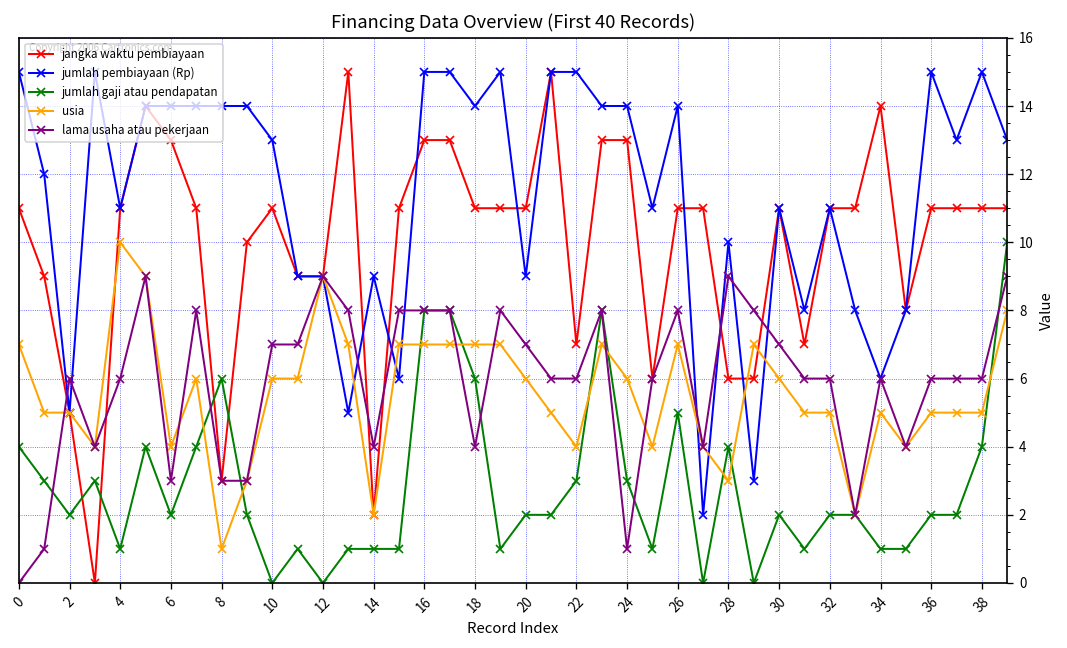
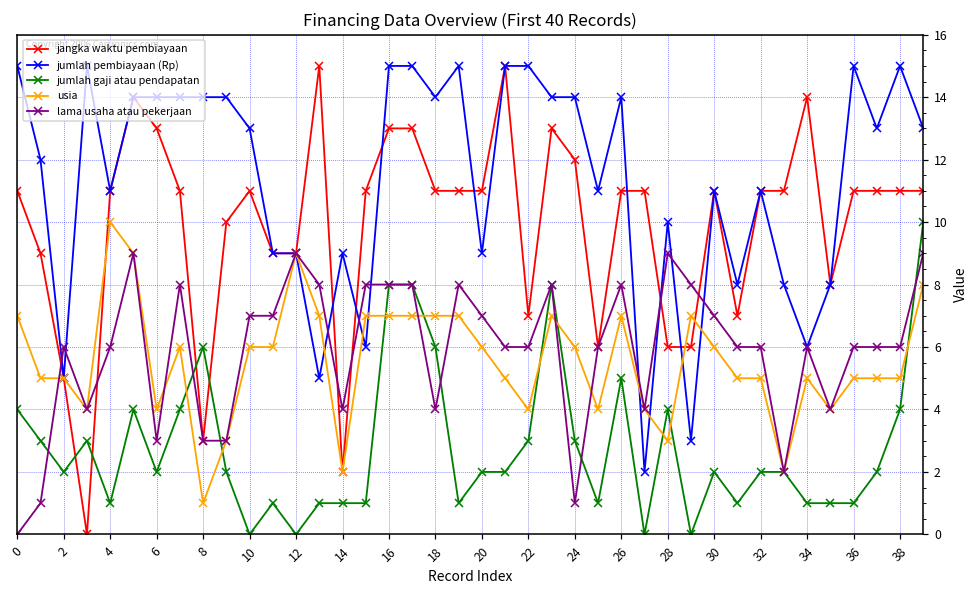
  {
    "jangka waktu pembiayaan": {
      "0": 11,
      "6": 13,
      "10": 11,
      "16": 13,
      "18": 11,
      "20": 11,
      "22": 7,
-     "24": 13,
+     "24": 12,
      "26": 11,
      "28": 6,
      "34": 14,
      "36": 11,
      "38": 11
    },
    "jumlah pembiayaan (Rp)": {
      "0": 15,
      "10": 13,
      "14": 9,
      "16": 15,
      "18": 14,
      "20": 9,
      "22": 15,
      "24": 14,
      "26": 14,
      "28": 10,
      "36": 15,
      "38": 15
    },
    "jumlah gaji atau pendapatan": {
      "0": 4,
      "2": 2,
      "4": 1,
      "6": 2,
      "8": 6,
      "10": 0,
      "12": 0,
      "14": 1,
      "18": 6,
      "20": 2,
      "22": 3,
      "24": 3,
      "26": 5,
      "28": 4,
      "30": 2,
      "32": 2,
      "34": 1,
-     "36": 2,
+     "36": 1,
      "38": 4
    },
    "usia": {
      "0": 7,
      "4": 10,
      "6": 4,
      "8": 1,
      "10": 6,
      "16": 7,
      "18": 7,
      "20": 6,
      "22": 4,
      "24": 6,
      "26": 7,
      "28": 3,
      "30": 6,
      "32": 5,
      "34": 5,
      "36": 5,
      "38": 5
    },
    "lama usaha atau pekerjaan": {
      "0": 0,
      "2": 6,
      "4": 6,
      "6": 3,
      "10": 7,
      "14": 4,
      "18": 4,
      "20": 7,
      "22": 6,
      "24": 1,
      "26": 8,
      "28": 9,
      "30": 7,
      "32": 6,
      "36": 6,
      "38": 6
    }
  }
